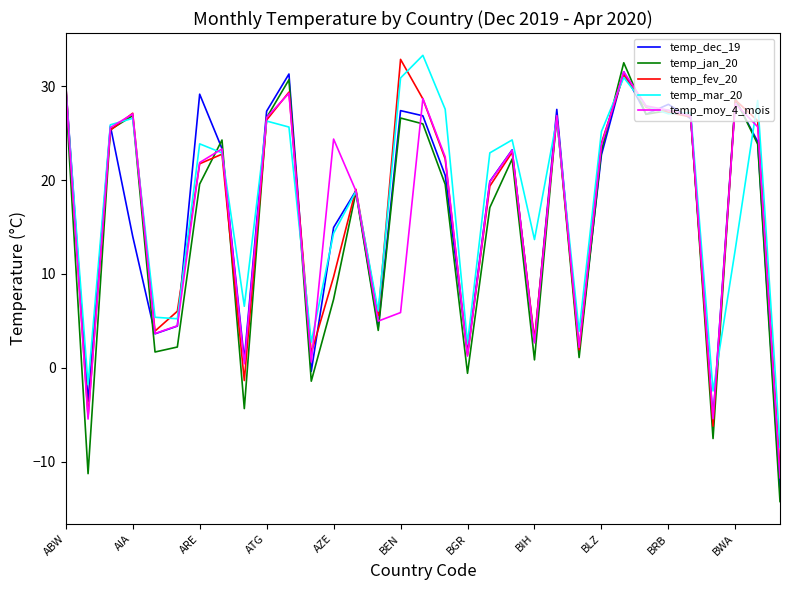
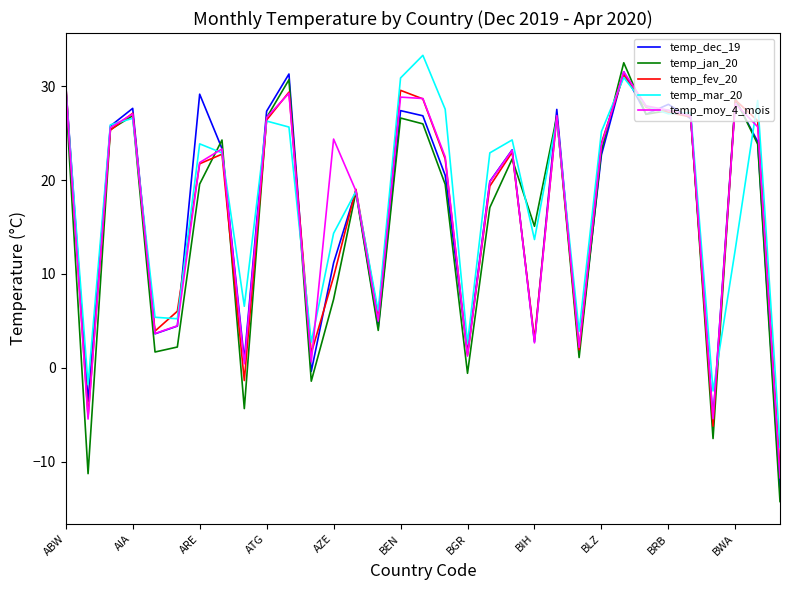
  {
    "temp_dec_19": {
-     "AIA": 14,
+     "AIA": 28,
      "ARE": 29,
      "ATG": 27,
-     "AZE": 15,
+     "AZE": 11,
      "BEN": 27,
      "BLZ": 23
    },
    "temp_jan_20": {
      "ABW": 29,
      "ARE": 20,
      "AZE": 7,
      "BEN": 27,
      "BGR": -1,
-     "BIH": 1,
+     "BIH": 15,
      "BLZ": 23
    },
    "temp_fev_20": {
      "AZE": 10,
-     "BEN": 33
+     "BEN": 30
    },
    "temp_mar_20": {
      "AIA": 27,
      "ARE": 24,
      "AZE": 14,
      "BEN": 31,
      "BGR": 3,
      "BIH": 14,
      "BLZ": 25,
      "BWA": 13
    },
    "temp_moy_4_mois": {
      "AZE": 24,
-     "BEN": 6
+     "BEN": 29
    }
  }
